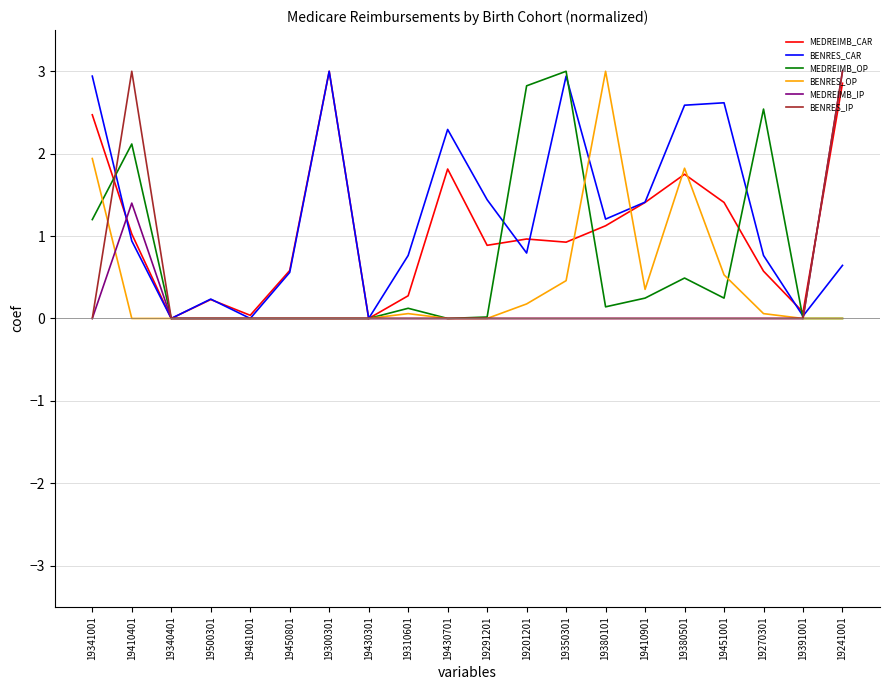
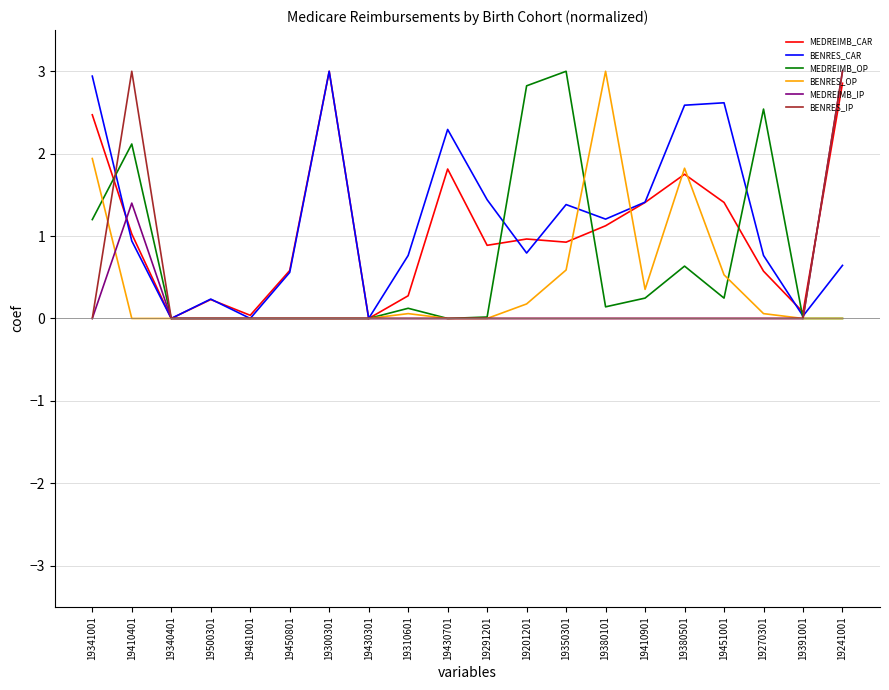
  {
    "MEDREIMB_CAR": {
      "19341001": 2.5,
      "19410401": 1.0,
      "19481001": 0.0,
      "19310601": 0.3,
      "19430701": 1.8,
      "19291201": 0.9,
      "19201201": 1.0,
      "19350301": 0.9,
      "19380101": 1.1,
      "19380501": 1.8,
      "19451001": 1.4,
      "19270301": 0.6,
      "19391001": 0.1,
      "19241001": 2.9
    },
    "BENRES_CAR": {
      "19341001": 2.9,
      "19410401": 0.9,
      "19310601": 0.8,
      "19430701": 2.3,
      "19291201": 1.4,
      "19201201": 0.8,
-     "19350301": 2.9,
+     "19350301": 1.4,
      "19380101": 1.2,
      "19380501": 2.6,
      "19451001": 2.6,
      "19270301": 0.8,
      "19241001": 0.6
    },
    "MEDREIMB_OP": {
      "19341001": 1.2,
      "19410401": 2.1,
      "19310601": 0.1,
      "19201201": 2.8,
      "19350301": 3.0,
      "19380101": 0.1,
      "19410901": 0.2,
-     "19380501": 0.5,
+     "19380501": 0.6,
      "19451001": 0.2,
      "19270301": 2.5
    },
    "BENRES_OP": {
      "19341001": 1.9,
      "19410401": 0.0,
      "19310601": 0.1,
      "19201201": 0.2,
-     "19350301": 0.5,
+     "19350301": 0.6,
      "19380101": 3.0,
      "19410901": 0.4,
      "19380501": 1.8,
      "19451001": 0.5,
      "19270301": 0.1
    },
    "MEDREIMB_IP": {
      "19410401": 1.4
    },
    "BENRES_IP": {
      "19410401": 3.0
    }
  }
